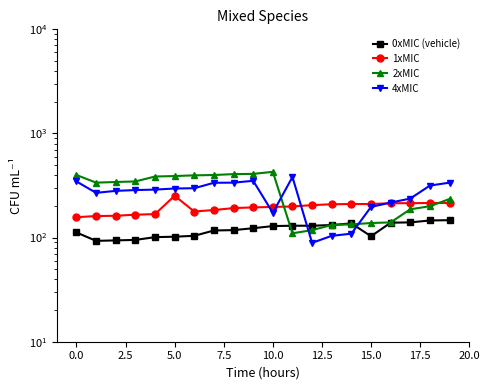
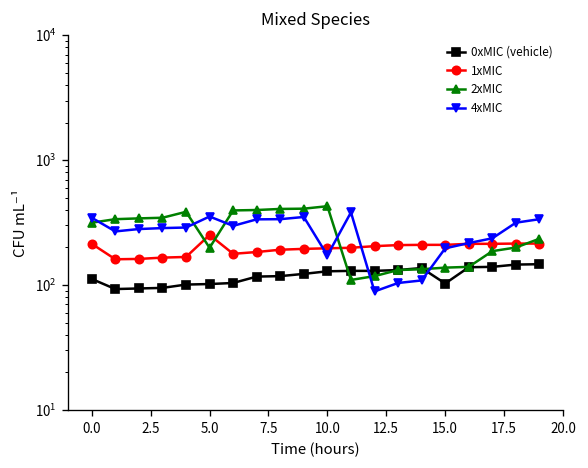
  {
    "0xMIC (vehicle)": {
      "0.0": 110,
      "5.0": 100,
      "10.0": 130,
      "15.0": 100
    },
    "1xMIC": {
-     "0.0": 160,
+     "0.0": 210,
      "5.0": 250,
      "10.0": 200,
      "15.0": 210
    },
    "2xMIC": {
-     "0.0": 400,
-     "5.0": 390,
+     "0.0": 320,
+     "5.0": 200,
      "10.0": 430,
      "15.0": 140
    },
    "4xMIC": {
      "0.0": 350,
-     "5.0": 300,
+     "5.0": 350,
      "10.0": 170,
      "15.0": 200
    }
  }
